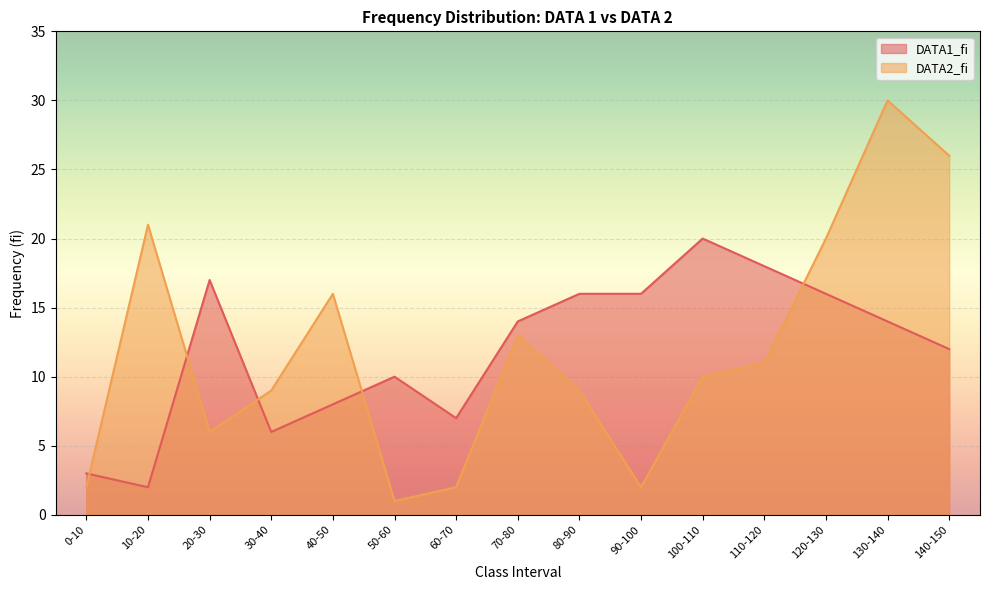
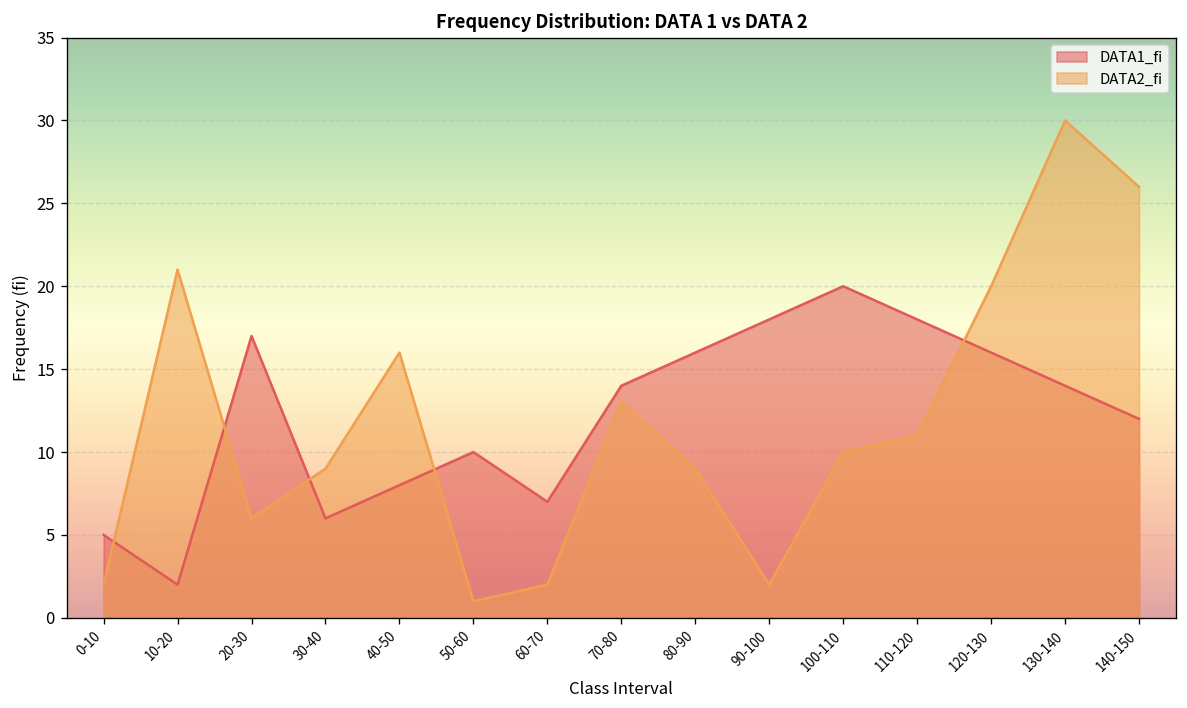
  {
    "DATA1_fi": {
-     "0-10": 3,
+     "0-10": 5,
      "10-20": 2,
      "20-30": 17,
      "30-40": 6,
      "40-50": 8,
      "50-60": 10,
      "60-70": 7,
      "70-80": 14,
      "80-90": 16,
-     "90-100": 16,
+     "90-100": 18,
      "100-110": 20,
      "110-120": 18,
      "120-130": 16,
      "130-140": 14,
      "140-150": 12
    },
    "DATA2_fi": {
      "0-10": 2,
      "10-20": 21,
      "20-30": 6,
      "30-40": 9,
      "40-50": 16,
      "50-60": 1,
      "60-70": 2,
      "70-80": 13,
      "80-90": 9,
      "90-100": 2,
      "100-110": 10,
      "110-120": 11,
      "120-130": 20,
      "130-140": 30,
      "140-150": 26
    }
  }
